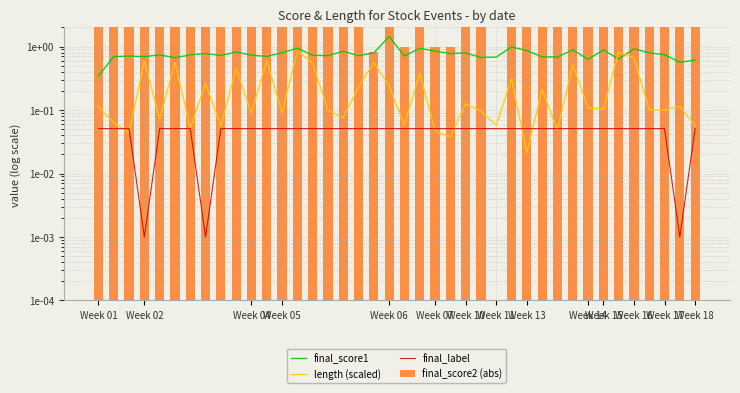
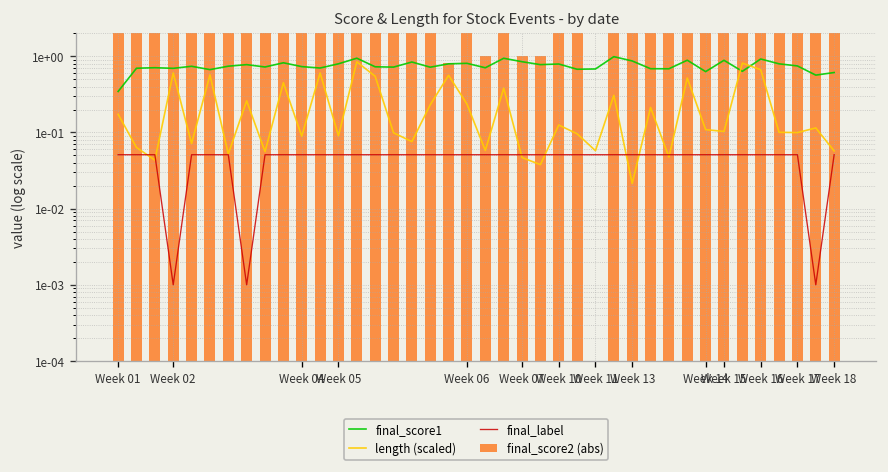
  {
    "final_score1": {
      "Week 01": 0.3,
      "Week 02": 0.7,
-     "Week 06": 1.4
+     "Week 06": 0.8
    },
    "final_score2 (abs)": {
      "Week 06": 2.0
    },
    "length (scaled)": {
-     "Week 01": 0.11,
+     "Week 01": 0.17,
      "Week 02": 0.6,
      "Week 06": 0.24
    },
    "final_label": {
      "Week 01": 0.05,
      "Week 02": 0.0010,
      "Week 06": 0.05
    }
  }
